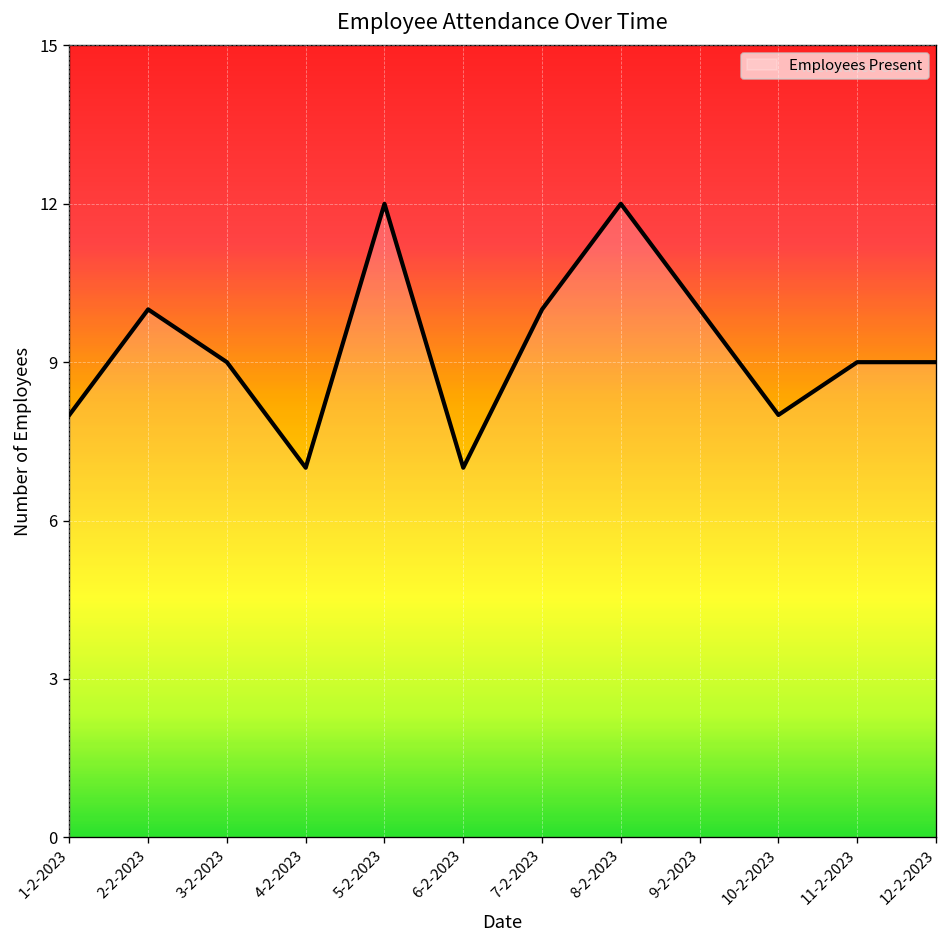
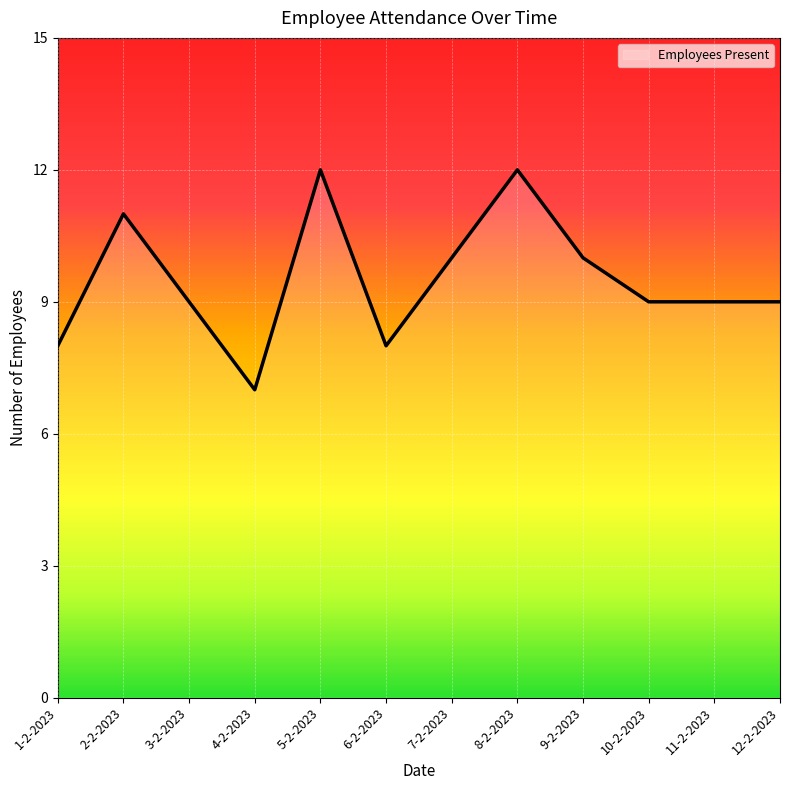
  {
    "1-2-2023": 8,
-   "2-2-2023": 10,
+   "2-2-2023": 11,
    "3-2-2023": 9,
    "4-2-2023": 7,
    "5-2-2023": 12,
-   "6-2-2023": 7,
+   "6-2-2023": 8,
    "7-2-2023": 10,
    "8-2-2023": 12,
    "9-2-2023": 10,
-   "10-2-2023": 8,
+   "10-2-2023": 9,
    "11-2-2023": 9,
    "12-2-2023": 9
  }
